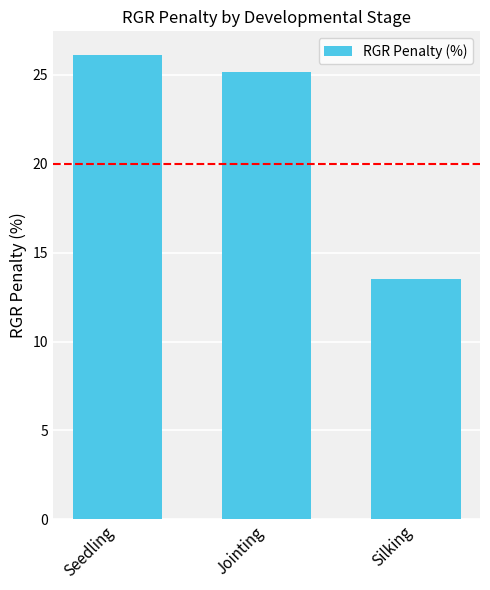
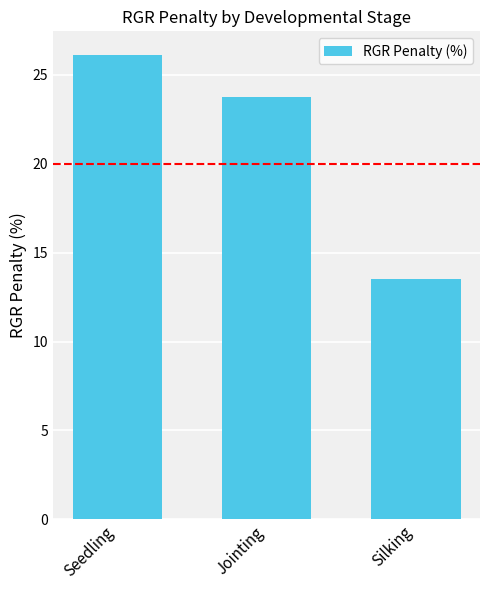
  {
    "Seedling": 26.1,
-   "Jointing": 25.1,
+   "Jointing": 23.7,
    "Silking": 13.5
  }
